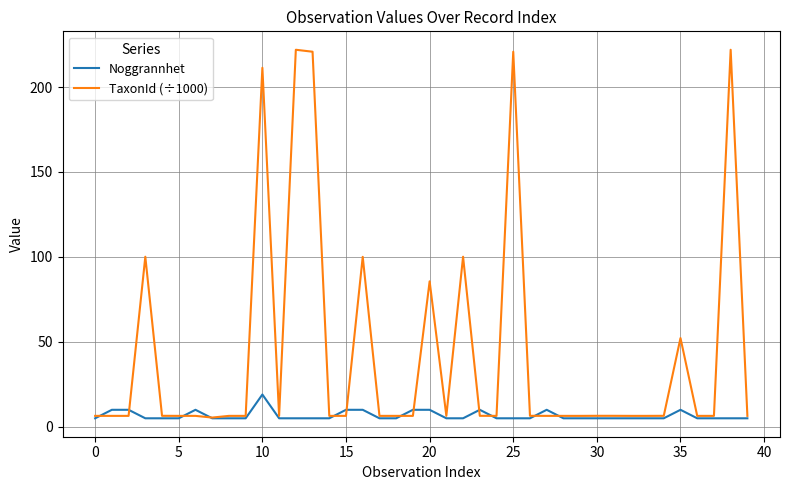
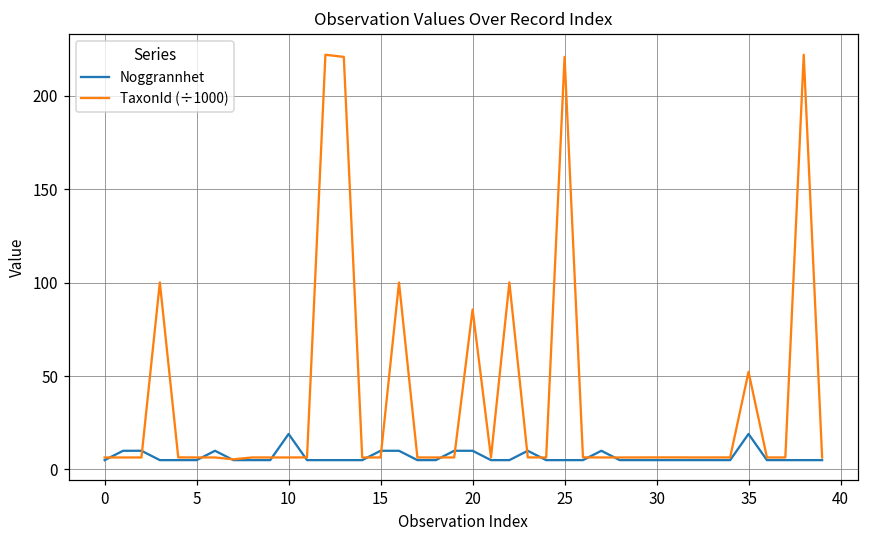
  {
    "Noggrannhet": {
      "10": 19,
      "15": 10,
      "20": 10,
      "25": 5,
-     "35": 10
+     "35": 19
    },
    "TaxonId (÷1000)": {
-     "10": 211,
+     "10": 6,
      "15": 6,
      "20": 86,
      "25": 221,
      "35": 52
    }
  }
